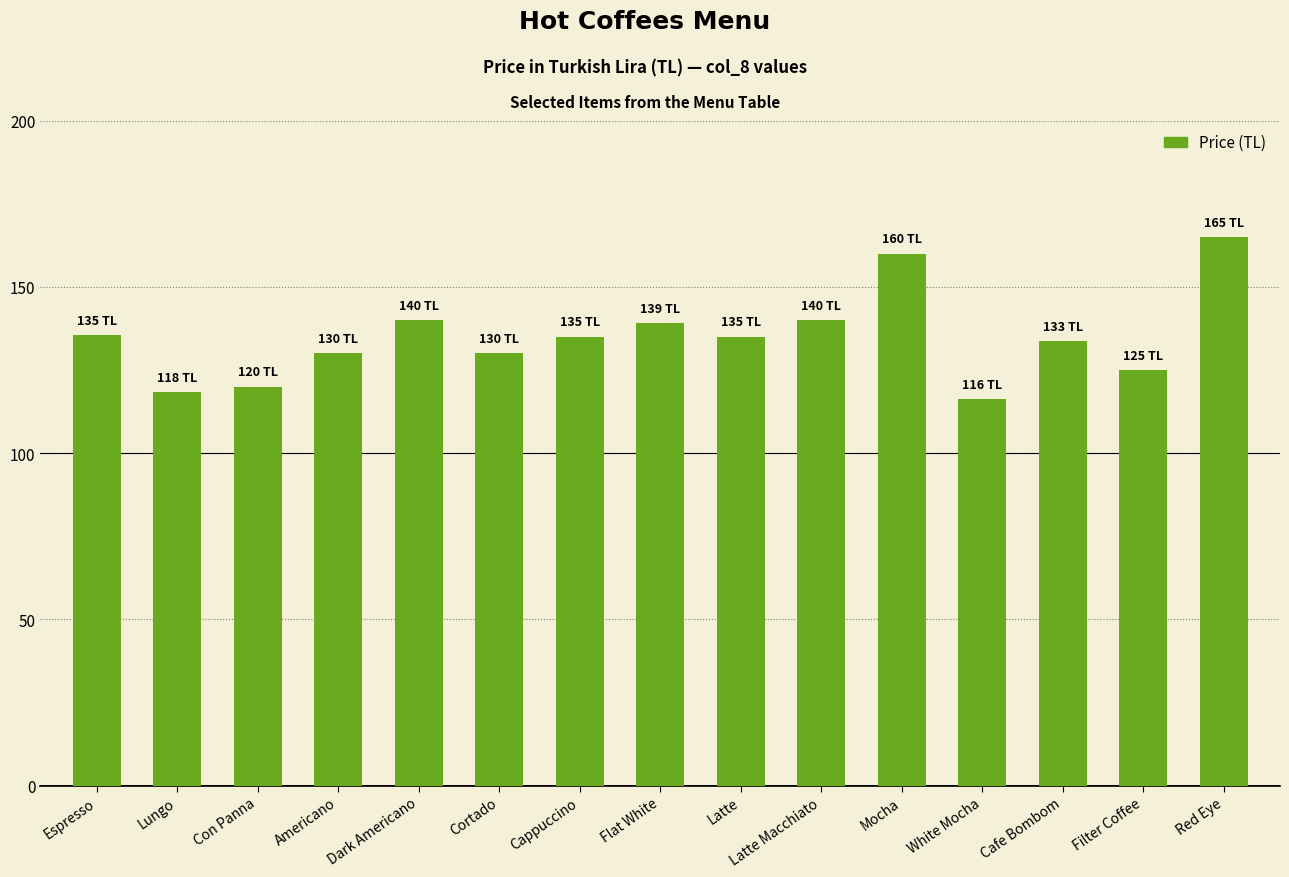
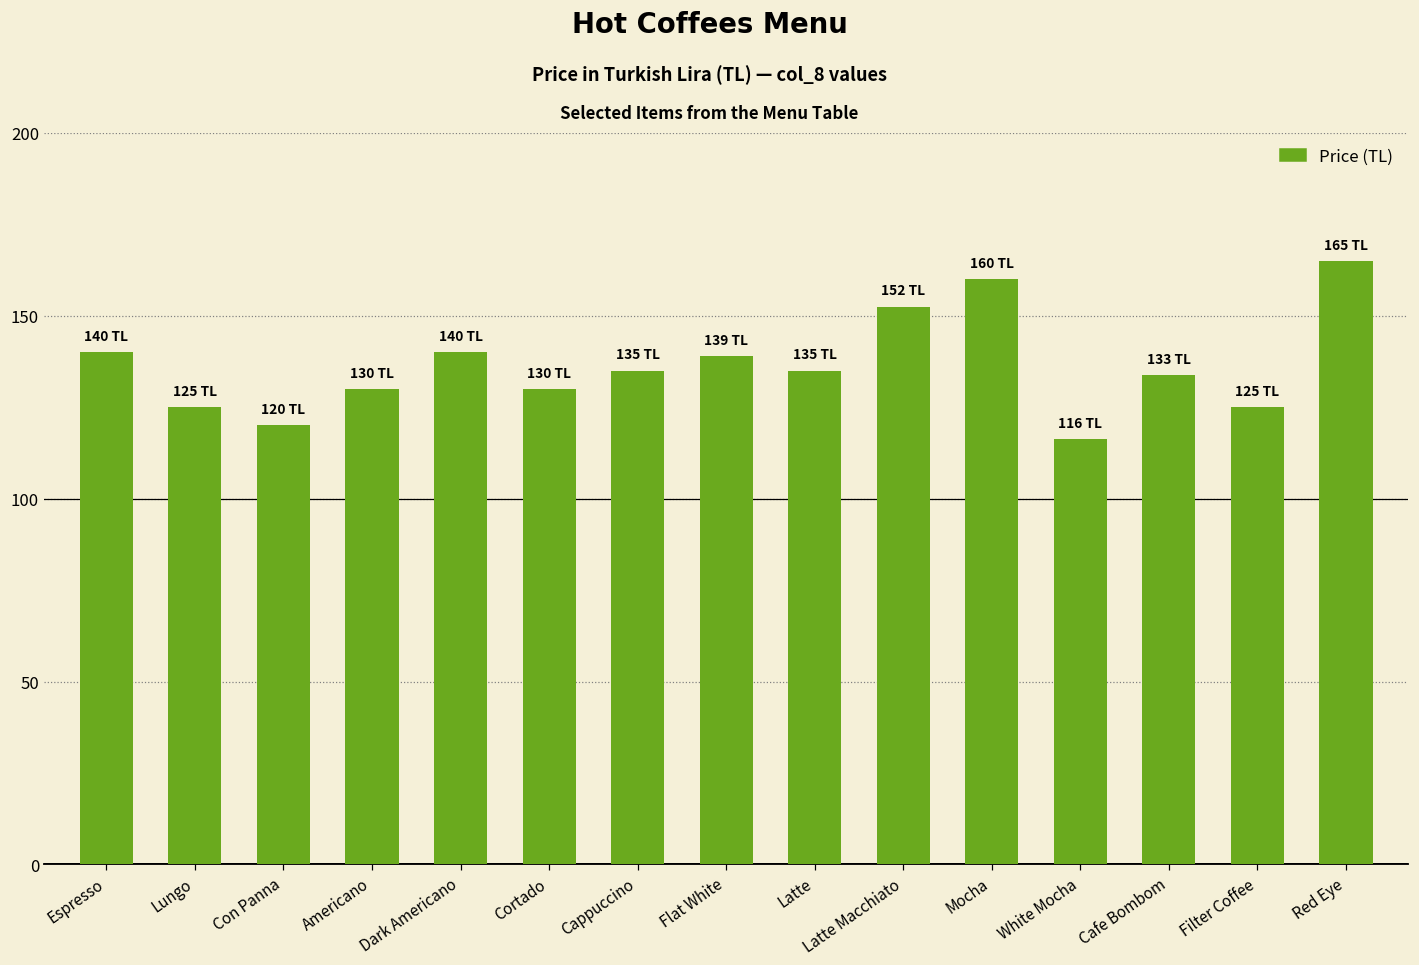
  {
-   "Espresso": 135,
-   "Lungo": 118,
+   "Espresso": 140,
+   "Lungo": 125,
    "Con Panna": 120,
    "Americano": 130,
    "Dark Americano": 140,
    "Cortado": 130,
    "Cappuccino": 135,
    "Flat White": 139,
    "Latte": 135,
-   "Latte Macchiato": 140,
+   "Latte Macchiato": 152,
    "Mocha": 160,
    "White Mocha": 116,
    "Filter Coffee": 125,
    "Red Eye": 165
  }
